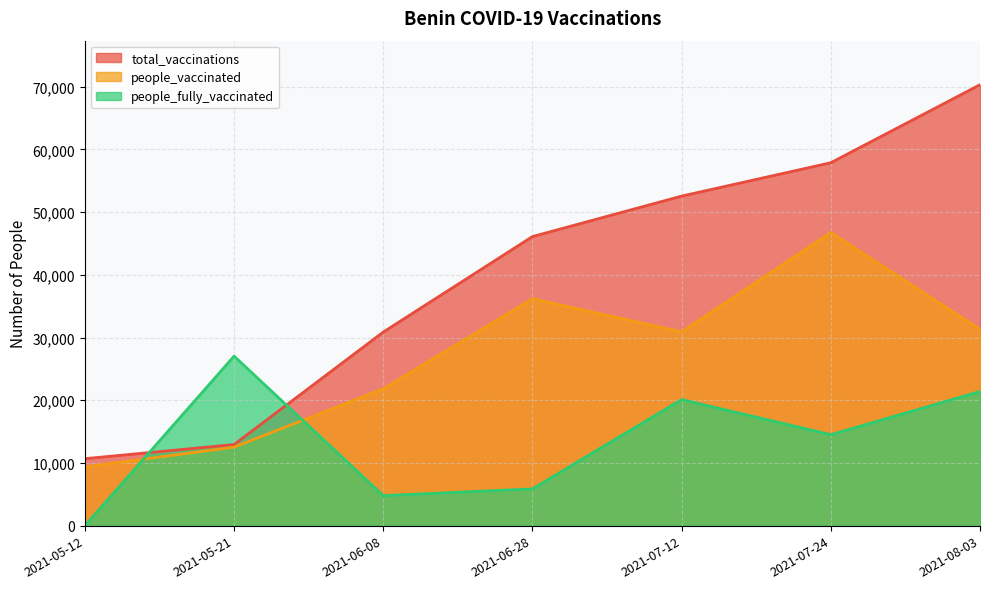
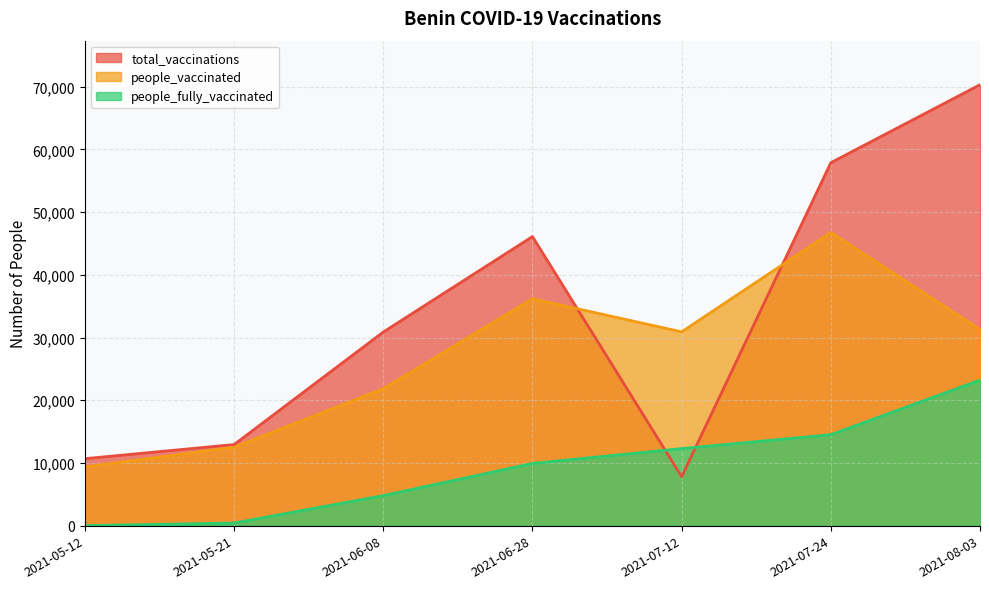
  {
    "total_vaccinations": {
      "2021-05-12": "11,000",
      "2021-05-21": "13,000",
      "2021-06-08": "31,000",
      "2021-06-28": "46,000",
-     "2021-07-12": "53,000",
+     "2021-07-12": "8,000",
      "2021-07-24": "58,000",
      "2021-08-03": "70,000"
    },
    "people_vaccinated": {
      "2021-05-12": "9,000",
      "2021-05-21": "13,000",
      "2021-06-08": "22,000",
      "2021-06-28": "36,000",
      "2021-07-12": "31,000",
      "2021-07-24": "47,000",
      "2021-08-03": "31,000"
    },
    "people_fully_vaccinated": {
      "2021-05-12": "0",
-     "2021-05-21": "27,000",
+     "2021-05-21": "0",
      "2021-06-08": "5,000",
-     "2021-06-28": "6,000",
-     "2021-07-12": "20,000",
+     "2021-06-28": "10,000",
+     "2021-07-12": "12,000",
      "2021-07-24": "15,000",
-     "2021-08-03": "21,000"
+     "2021-08-03": "23,000"
    }
  }
